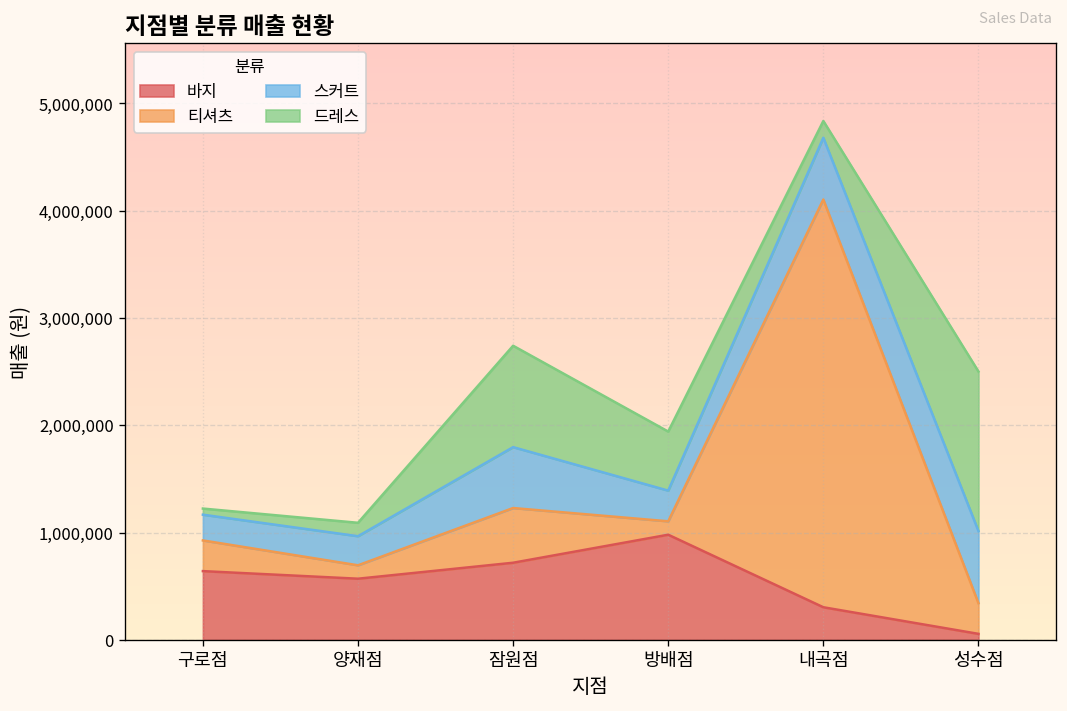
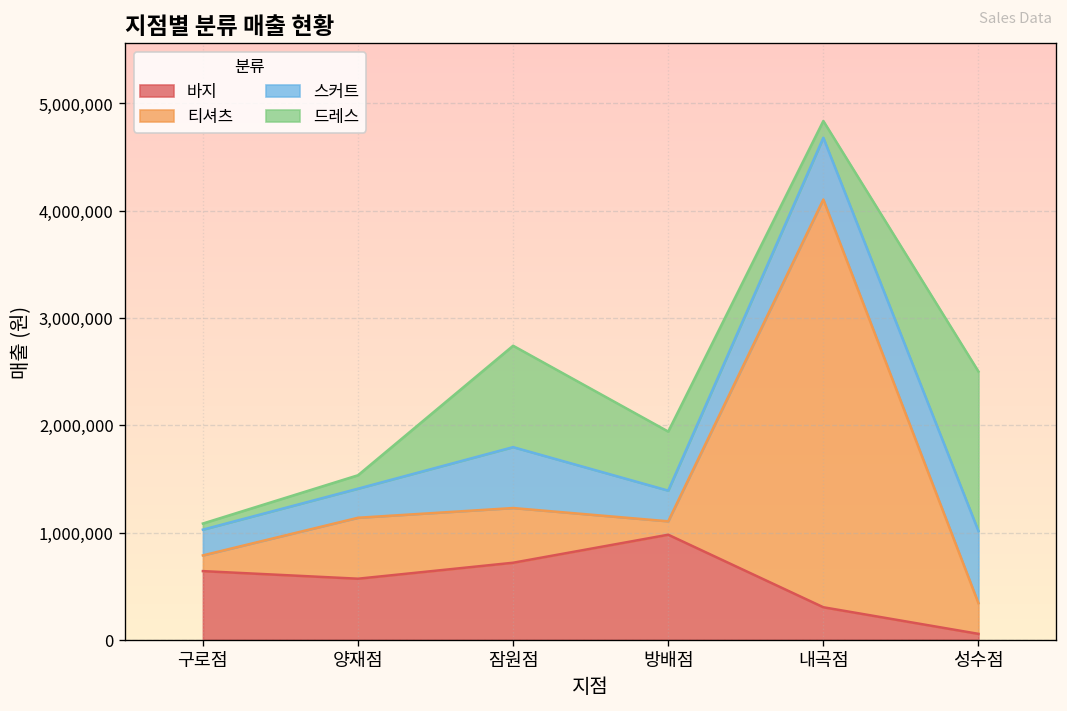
  {
    "바지": {
      "구로점": "600,000",
      "양재점": "600,000",
      "잠원점": "700,000",
      "방배점": "1,000,000",
      "내곡점": "300,000",
      "성수점": "100,000"
    },
    "티셔츠": {
-     "구로점": "300,000",
-     "양재점": "100,000",
+     "구로점": "100,000",
+     "양재점": "600,000",
      "잠원점": "500,000",
      "방배점": "100,000",
      "내곡점": "3,800,000",
      "성수점": "300,000"
    },
    "스커트": {
      "구로점": "200,000",
      "양재점": "300,000",
      "잠원점": "600,000",
      "방배점": "300,000",
      "내곡점": "600,000",
      "성수점": "700,000"
    },
    "드레스": {
      "구로점": "100,000",
      "양재점": "100,000",
      "잠원점": "900,000",
      "방배점": "600,000",
      "내곡점": "200,000",
      "성수점": "1,500,000"
    }
  }
